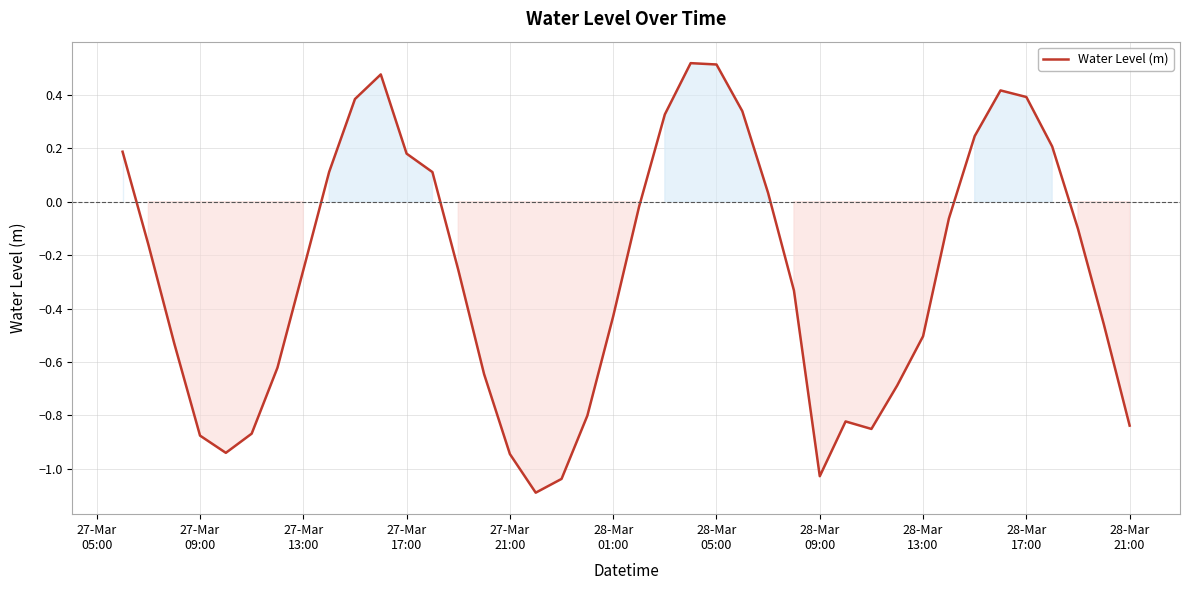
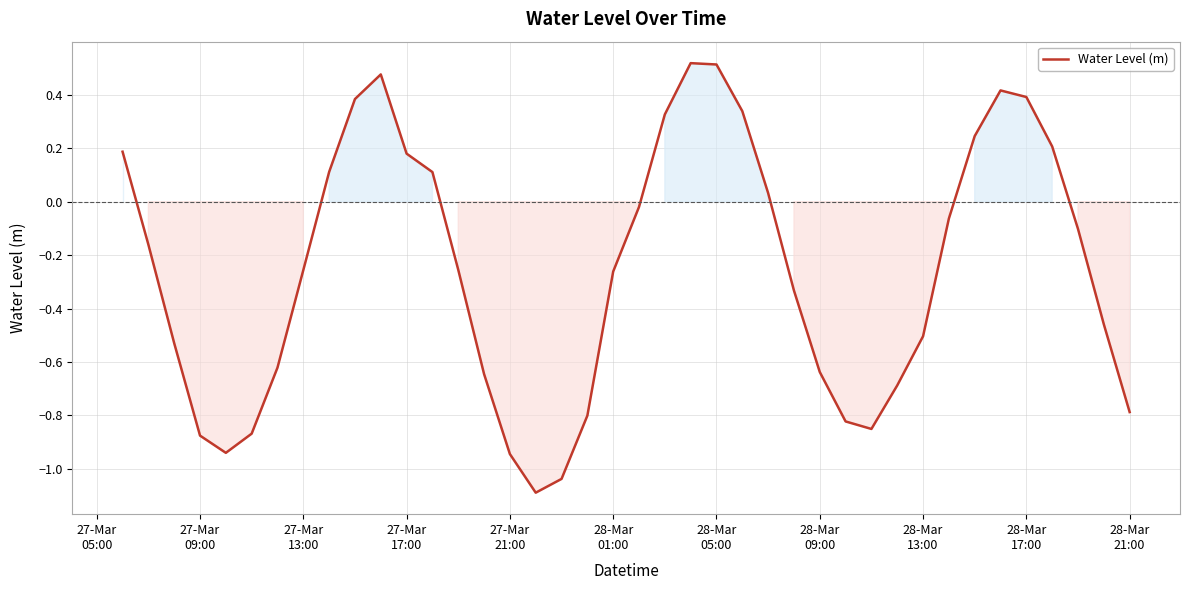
  {
    "27-Mar 09:00": -0.88,
    "27-Mar 13:00": -0.26,
    "27-Mar 17:00": 0.18,
    "27-Mar 21:00": -0.94,
-   "28-Mar 01:00": -0.43,
+   "28-Mar 01:00": -0.26,
    "28-Mar 05:00": 0.51,
-   "28-Mar 09:00": -1.03,
+   "28-Mar 09:00": -0.64,
    "28-Mar 13:00": -0.50,
    "28-Mar 17:00": 0.39,
-   "28-Mar 21:00": -0.84
+   "28-Mar 21:00": -0.79
  }
